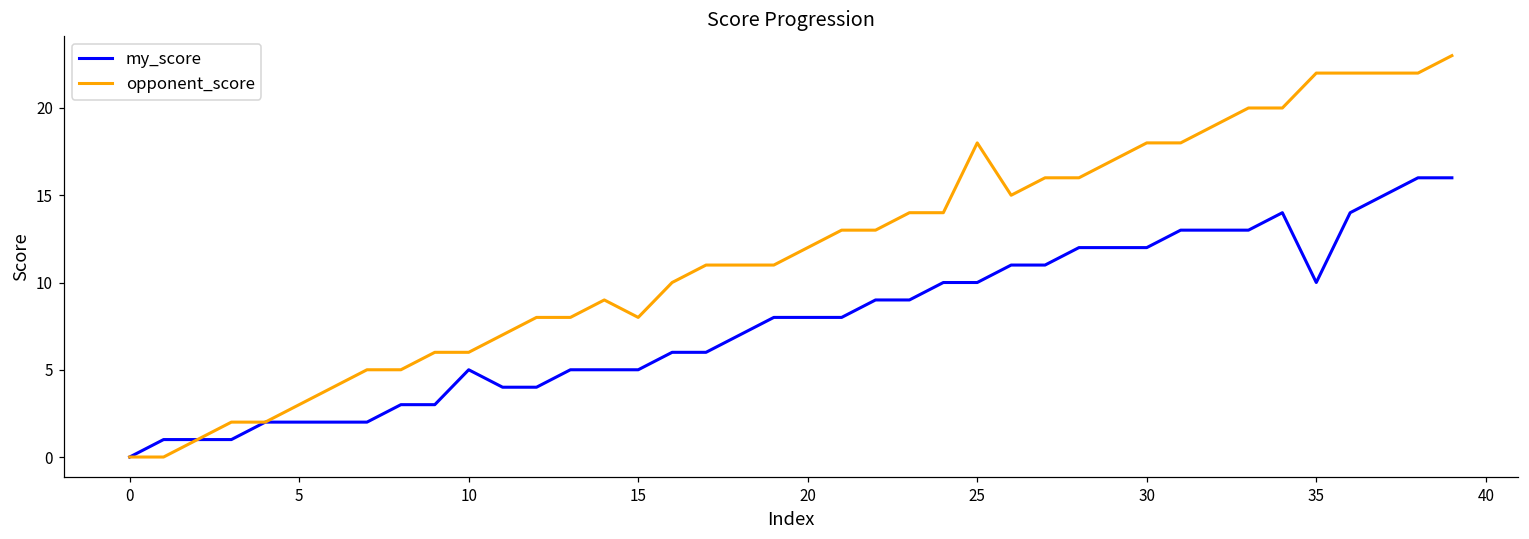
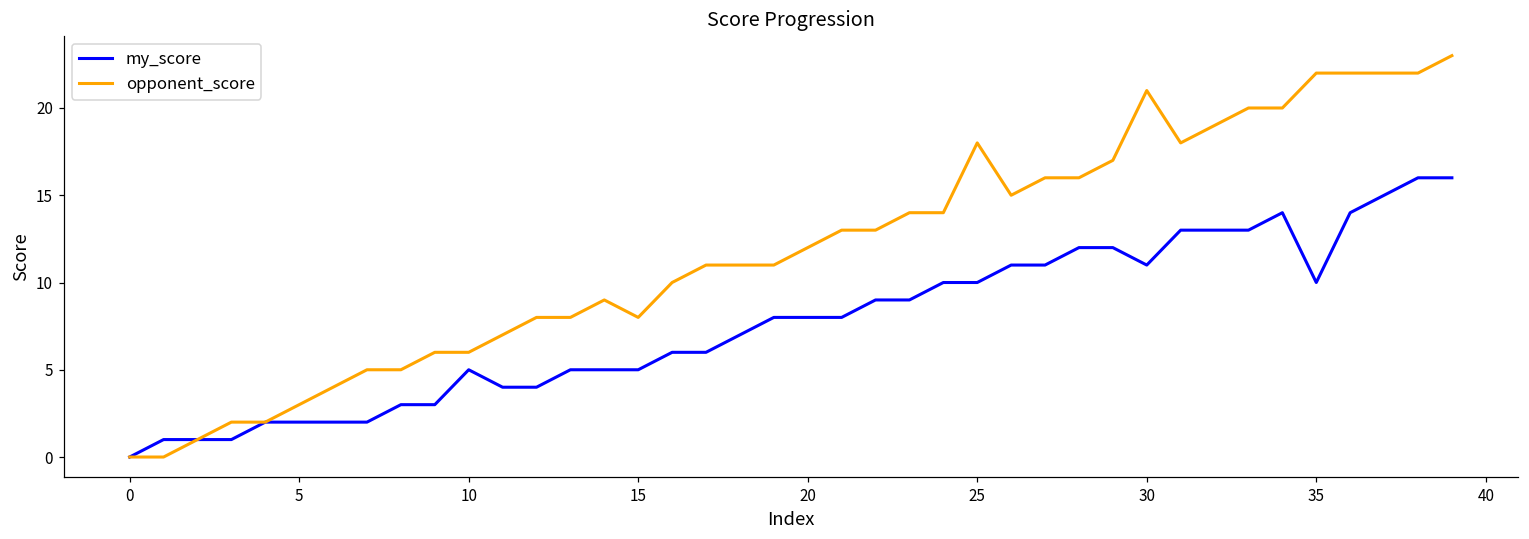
  {
    "my_score": {
      "5": 2,
      "10": 5,
      "15": 5,
      "20": 8,
      "25": 10,
-     "30": 12,
+     "30": 11,
      "35": 10
    },
    "opponent_score": {
      "5": 3,
      "10": 6,
      "15": 8,
      "20": 12,
      "25": 18,
-     "30": 18,
+     "30": 21,
      "35": 22
    }
  }
